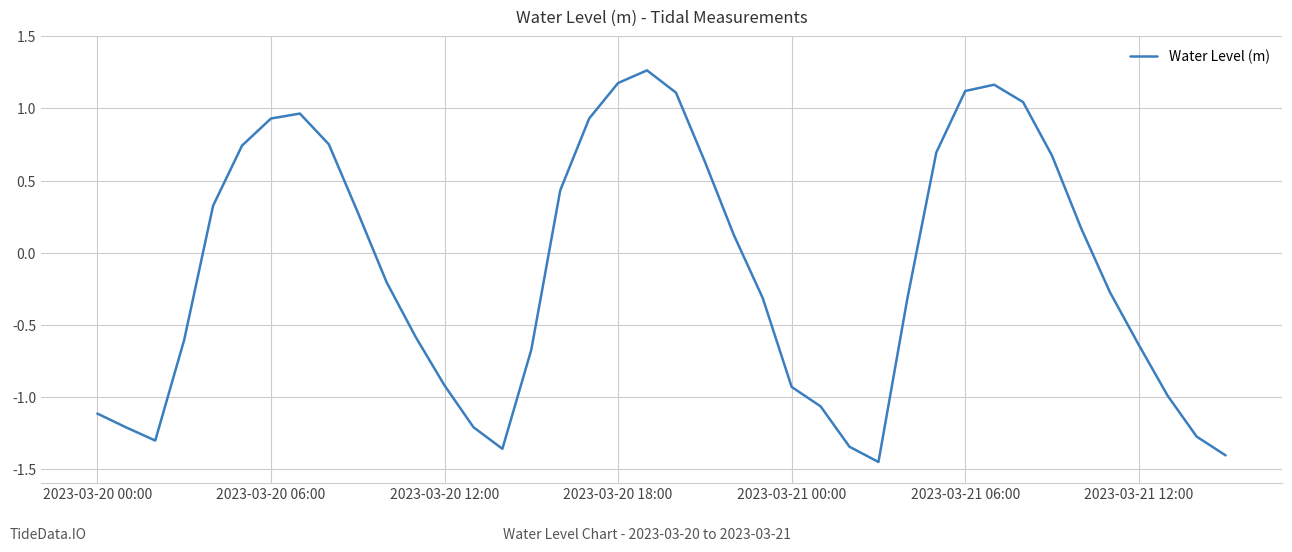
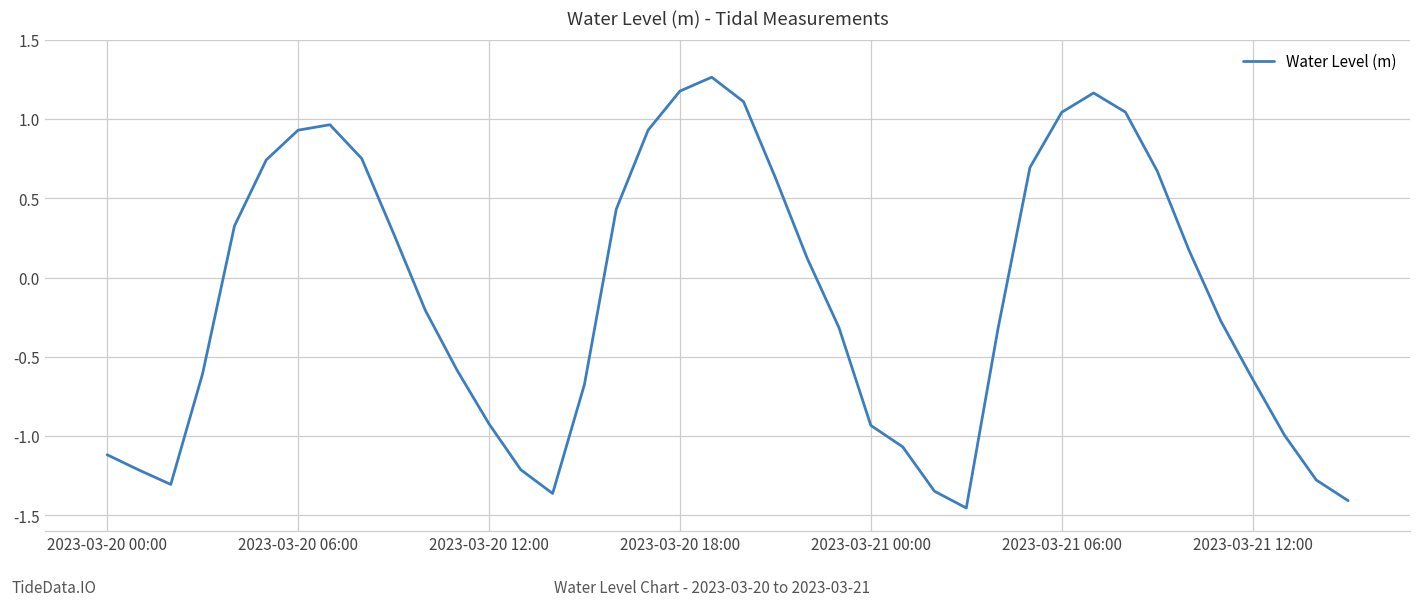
  {
    "2023-03-20 00:00": -1.12,
    "2023-03-20 06:00": 0.93,
    "2023-03-20 12:00": -0.92,
    "2023-03-20 18:00": 1.18,
    "2023-03-21 00:00": -0.93,
-   "2023-03-21 06:00": 1.12,
+   "2023-03-21 06:00": 1.04,
    "2023-03-21 12:00": -0.64
  }
